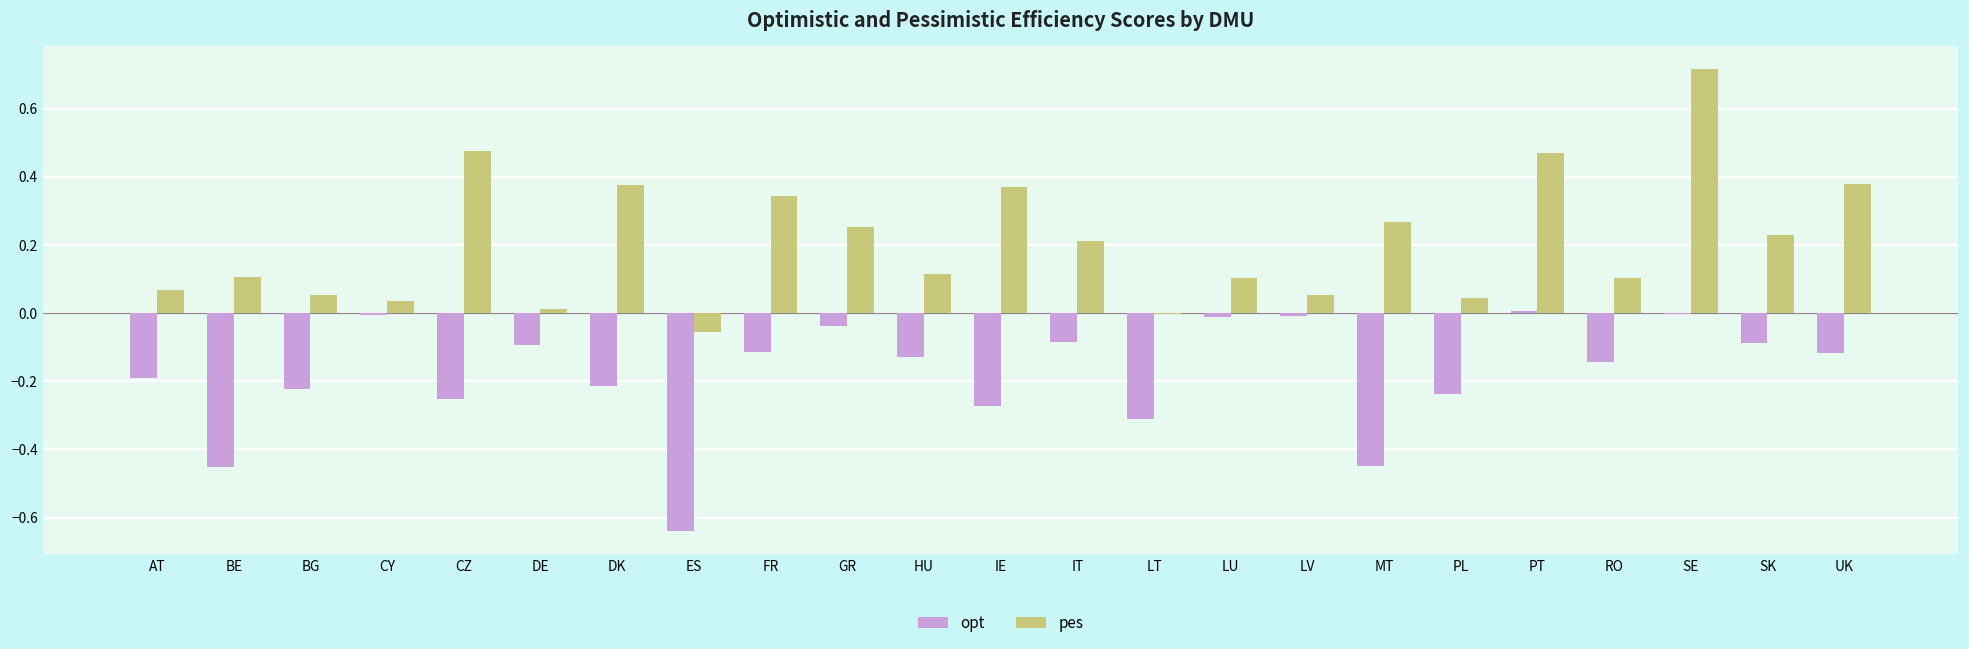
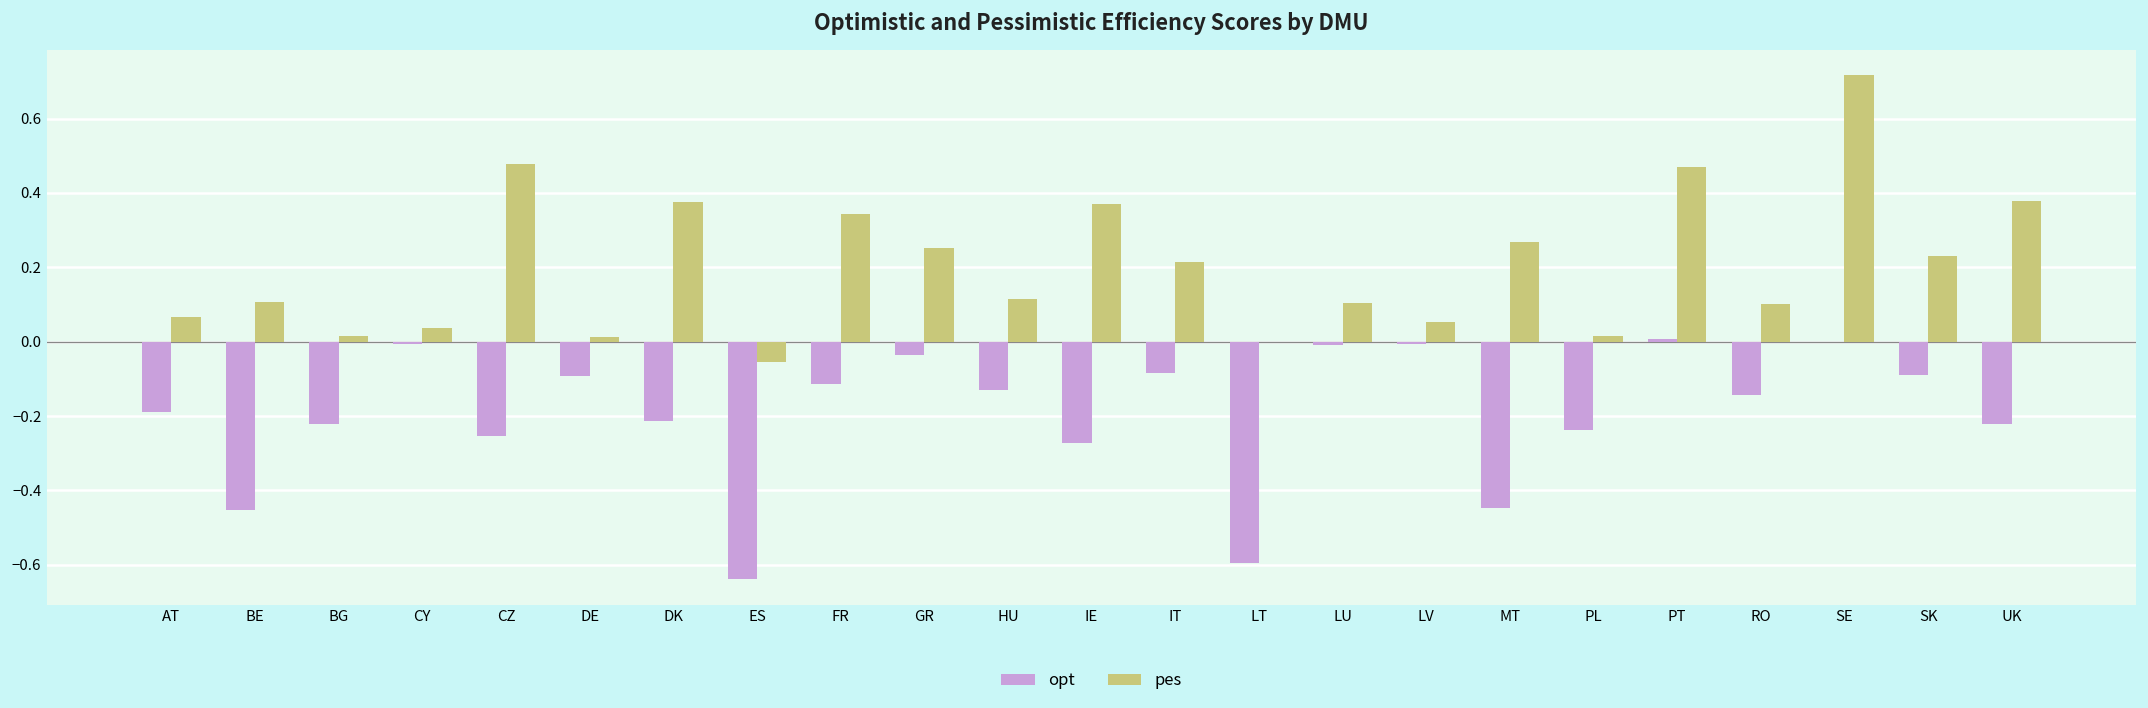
  {
    "opt": {
      "AT": -0.19,
      "BE": -0.45,
      "BG": -0.22,
      "CZ": -0.25,
      "DE": -0.09,
      "DK": -0.21,
      "ES": -0.64,
      "FR": -0.12,
      "GR": -0.04,
      "HU": -0.13,
      "IE": -0.27,
      "IT": -0.08,
-     "LT": -0.31,
+     "LT": -0.60,
      "LU": -0.01,
      "MT": -0.45,
      "PL": -0.24,
      "RO": -0.14,
      "SK": -0.09,
-     "UK": -0.12
+     "UK": -0.22
    },
    "pes": {
      "AT": 0.07,
      "BE": 0.11,
-     "BG": 0.05,
+     "BG": 0.01,
      "CY": 0.04,
      "CZ": 0.48,
      "DE": 0.01,
      "DK": 0.38,
      "ES": -0.05,
      "FR": 0.34,
      "GR": 0.25,
      "HU": 0.11,
      "IE": 0.37,
      "IT": 0.21,
      "LU": 0.10,
      "LV": 0.05,
      "MT": 0.27,
-     "PL": 0.04,
+     "PL": 0.02,
      "PT": 0.47,
      "RO": 0.10,
      "SE": 0.72,
      "SK": 0.23,
      "UK": 0.38
    }
  }
